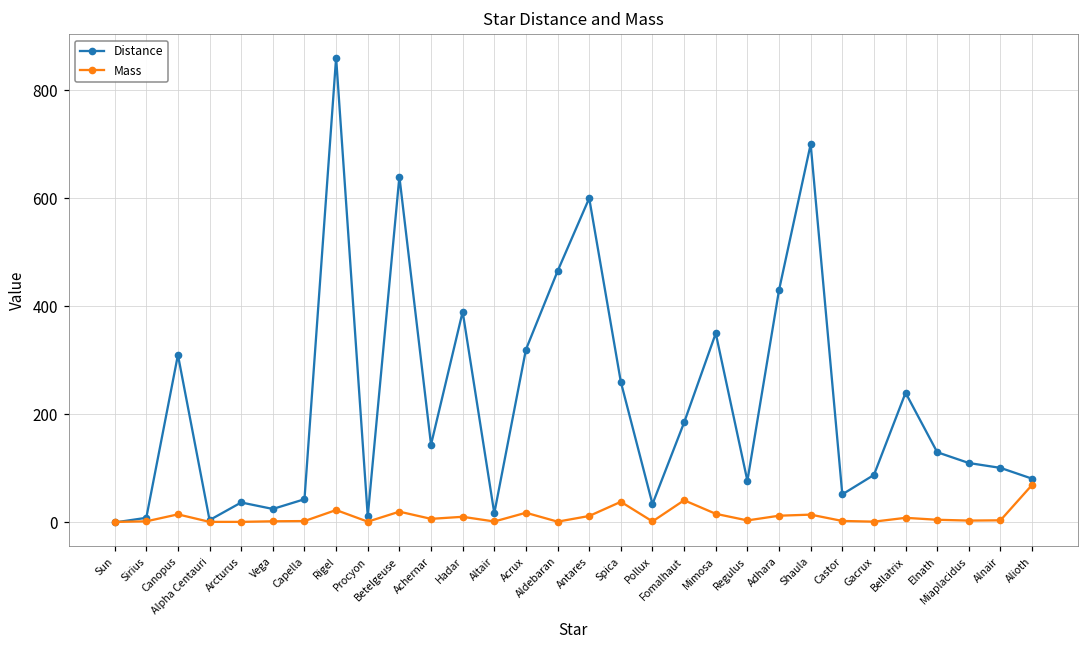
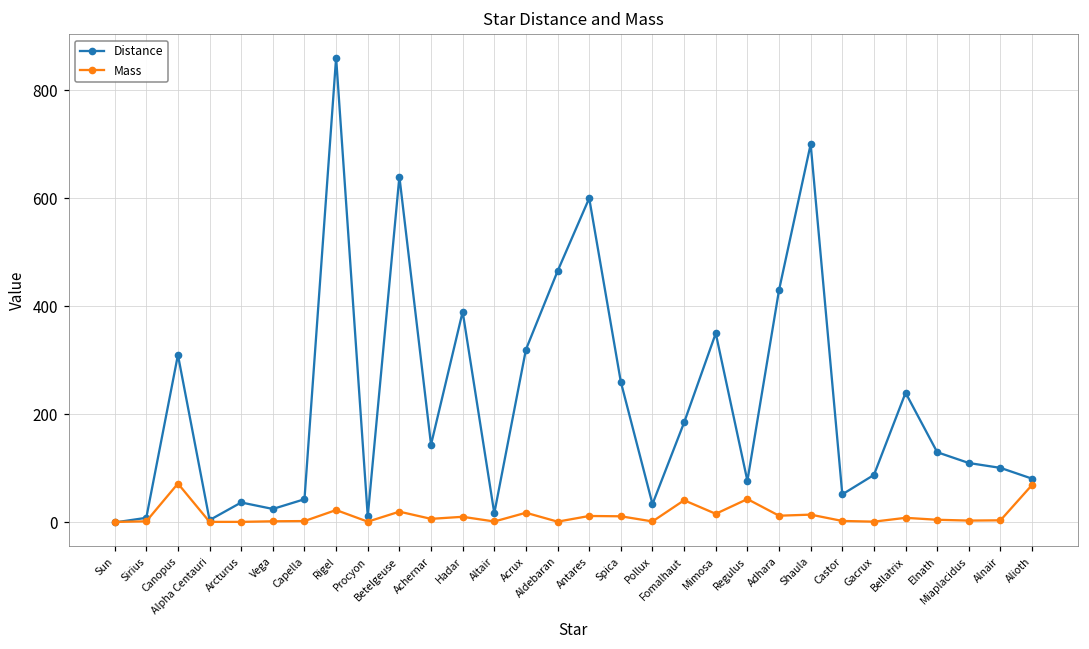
  {
    "Distance": {
      "Sirius": 10,
      "Canopus": 310,
      "Arcturus": 40,
      "Vega": 30,
      "Capella": 40,
      "Rigel": 860,
      "Procyon": 10,
      "Betelgeuse": 640,
      "Achernar": 140,
      "Hadar": 390,
      "Altair": 20,
      "Acrux": 320,
      "Aldebaran": 470,
      "Antares": 600,
      "Spica": 260,
      "Pollux": 30,
      "Fomalhaut": 190,
      "Mimosa": 350,
      "Regulus": 80,
      "Adhara": 430,
      "Shaula": 700,
      "Castor": 50,
      "Gacrux": 90,
      "Bellatrix": 240,
      "Elnath": 130,
      "Miaplacidus": 110,
      "Alnair": 100,
      "Alioth": 80
    },
    "Mass": {
      "Sirius": 0,
-     "Canopus": 20,
+     "Canopus": 70,
      "Arcturus": 0,
      "Vega": 0,
      "Capella": 0,
      "Rigel": 20,
      "Procyon": 0,
      "Betelgeuse": 20,
      "Achernar": 10,
      "Hadar": 10,
      "Altair": 0,
      "Acrux": 20,
      "Aldebaran": 0,
      "Antares": 10,
-     "Spica": 40,
+     "Spica": 10,
      "Pollux": 0,
      "Fomalhaut": 40,
      "Mimosa": 20,
-     "Regulus": 0,
+     "Regulus": 40,
      "Adhara": 10,
      "Shaula": 10,
      "Castor": 0,
      "Gacrux": 0,
      "Bellatrix": 10,
      "Elnath": 10,
      "Miaplacidus": 0,
      "Alnair": 0,
      "Alioth": 70
    }
  }
